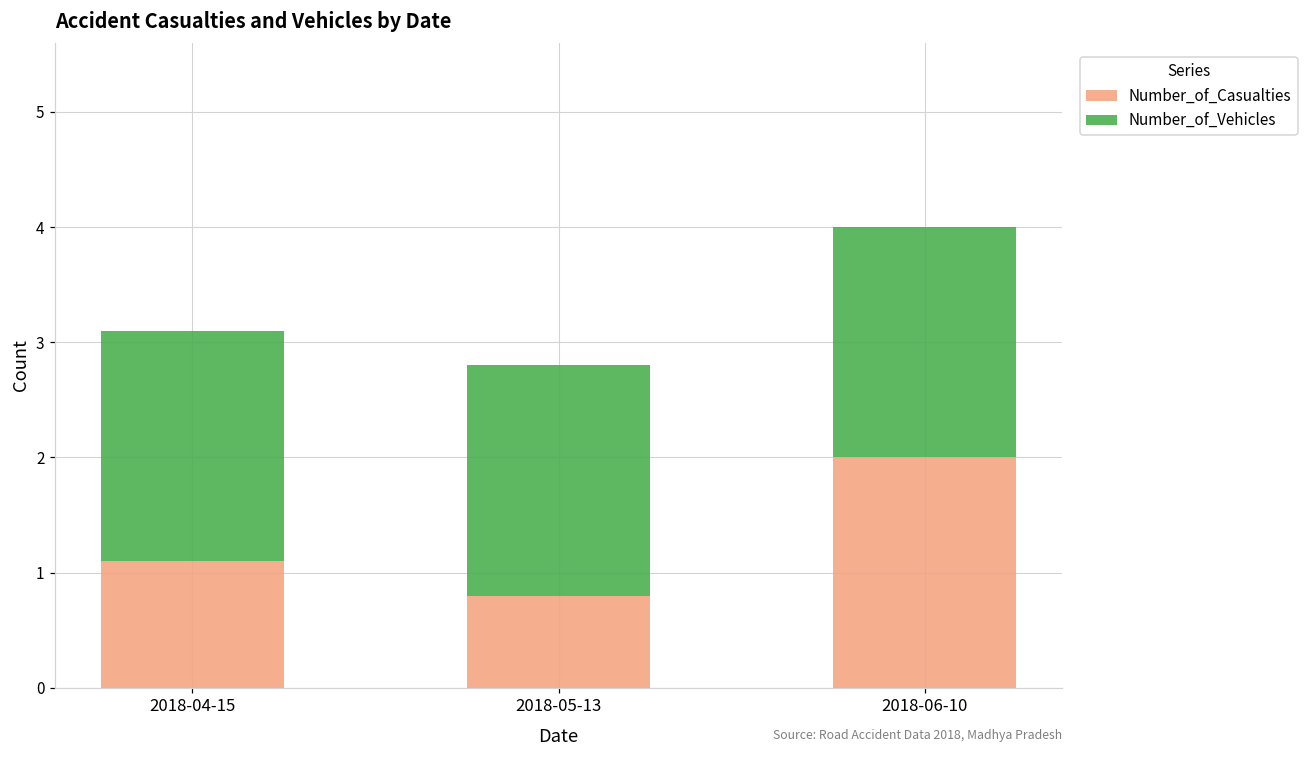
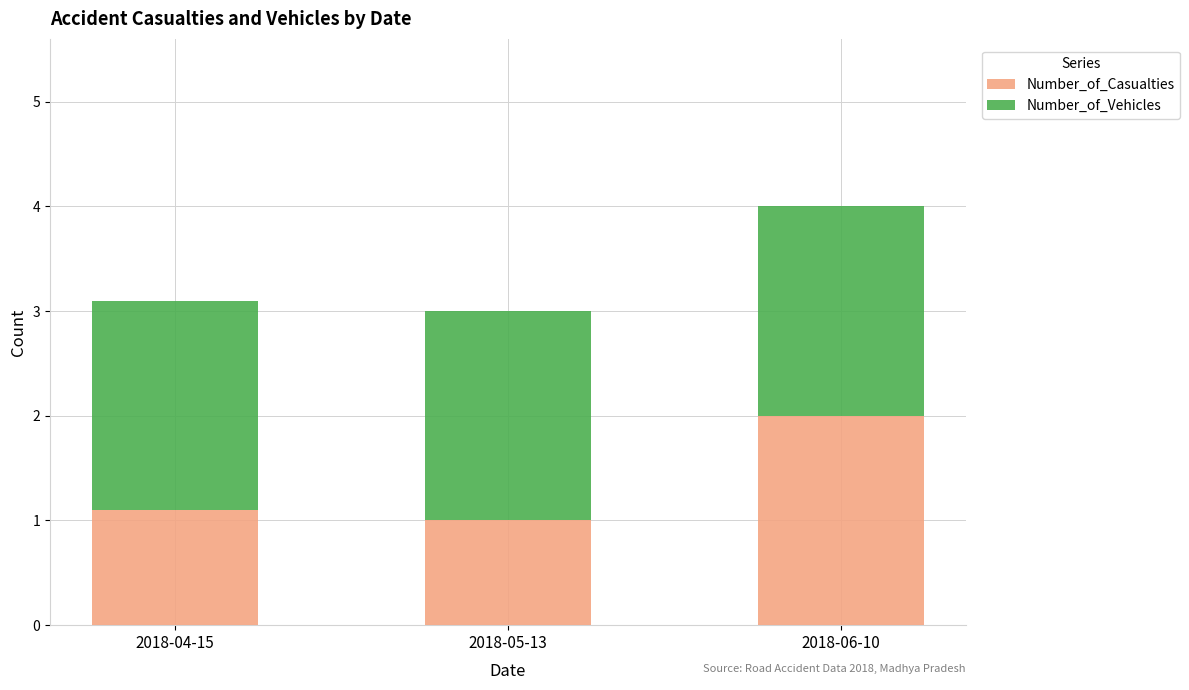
  {
    "Number_of_Casualties": {
      "2018-04-15": 1.1,
-     "2018-05-13": 0.8,
+     "2018-05-13": 1.0,
      "2018-06-10": 2.0
    },
    "Number_of_Vehicles": {
      "2018-04-15": 2.0,
      "2018-05-13": 2.0,
      "2018-06-10": 2.0
    }
  }
